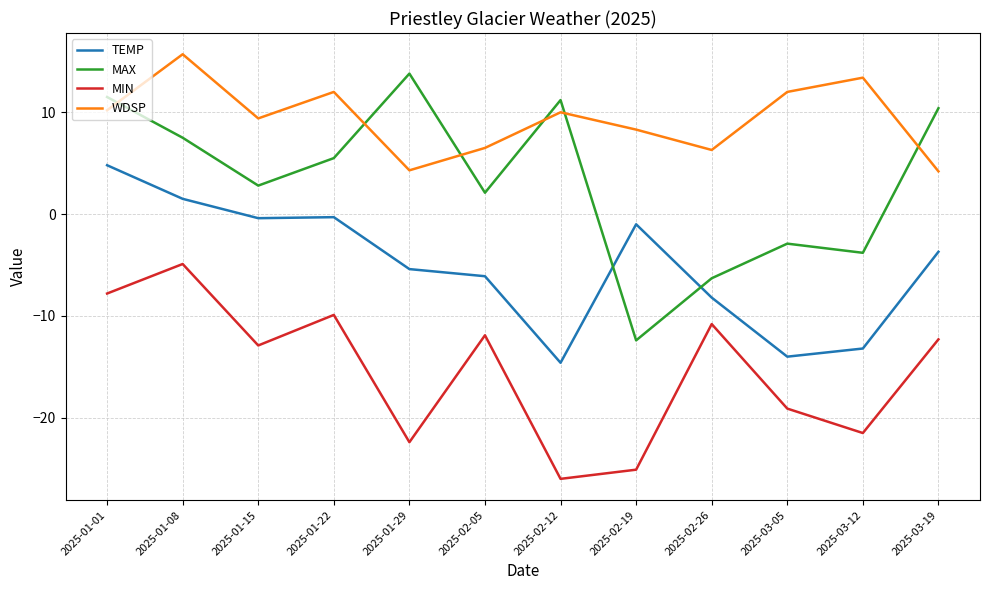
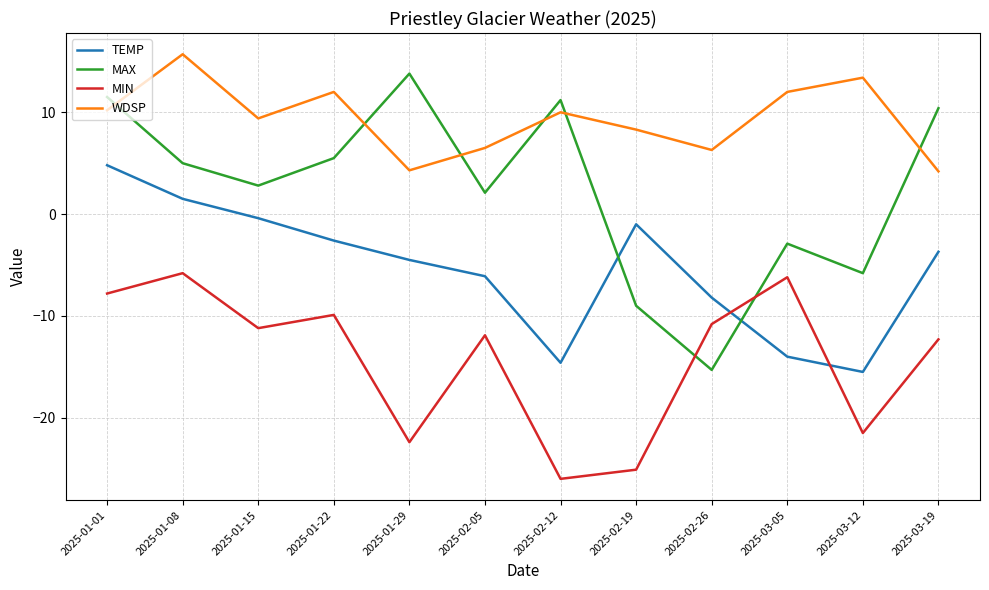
  {
    "TEMP": {
      "2025-01-01": 4.8,
      "2025-01-08": 1.5,
      "2025-01-15": -0.4,
-     "2025-01-22": -0.3,
-     "2025-01-29": -5.4,
+     "2025-01-22": -2.6,
+     "2025-01-29": -4.5,
      "2025-02-05": -6.1,
      "2025-02-12": -14.6,
      "2025-02-19": -1.0,
      "2025-02-26": -8.2,
      "2025-03-05": -14.0,
-     "2025-03-12": -13.2,
+     "2025-03-12": -15.5,
      "2025-03-19": -3.7
    },
    "MAX": {
-     "2025-01-08": 7.5,
+     "2025-01-08": 5.0,
      "2025-01-15": 2.8,
      "2025-01-22": 5.5,
      "2025-01-29": 13.8,
      "2025-02-05": 2.1,
      "2025-02-12": 11.2,
-     "2025-02-19": -12.4,
-     "2025-02-26": -6.3,
+     "2025-02-19": -9.0,
+     "2025-02-26": -15.3,
      "2025-03-05": -2.9,
-     "2025-03-12": -3.8,
+     "2025-03-12": -5.8,
      "2025-03-19": 10.4
    },
    "MIN": {
      "2025-01-01": -7.8,
-     "2025-01-08": -4.9,
-     "2025-01-15": -12.9,
+     "2025-01-08": -5.8,
+     "2025-01-15": -11.2,
      "2025-01-22": -9.9,
      "2025-01-29": -22.4,
      "2025-02-05": -11.9,
      "2025-02-12": -26.0,
      "2025-02-19": -25.1,
      "2025-02-26": -10.8,
-     "2025-03-05": -19.1,
+     "2025-03-05": -6.2,
      "2025-03-12": -21.5,
      "2025-03-19": -12.3
    },
    "WDSP": {
      "2025-01-08": 15.7,
      "2025-01-15": 9.4,
      "2025-01-22": 12.0,
      "2025-01-29": 4.3,
      "2025-02-05": 6.5,
      "2025-02-12": 10.0,
      "2025-02-19": 8.3,
      "2025-02-26": 6.3,
      "2025-03-05": 12.0,
      "2025-03-12": 13.4,
      "2025-03-19": 4.2
    }
  }
